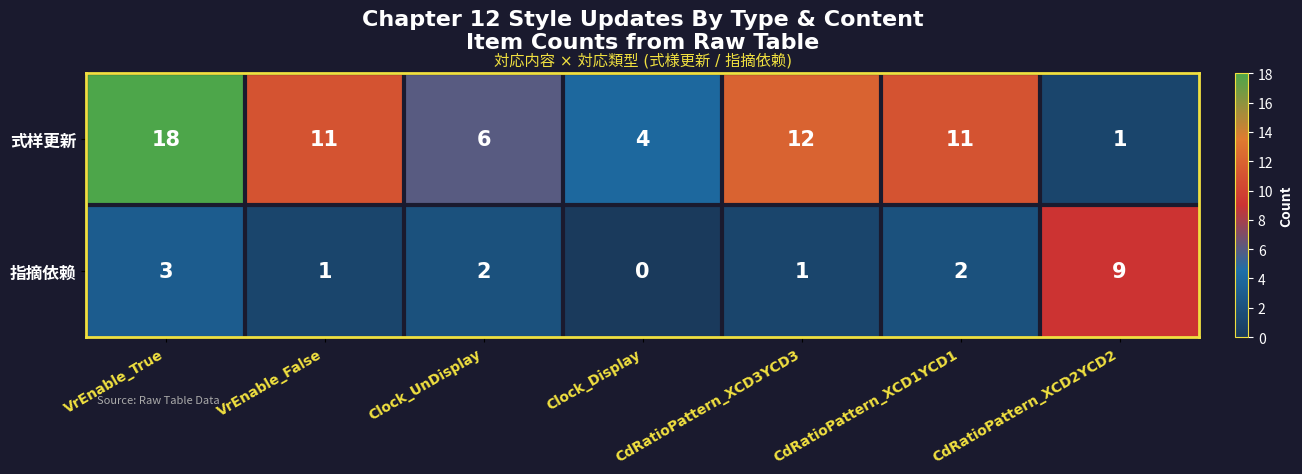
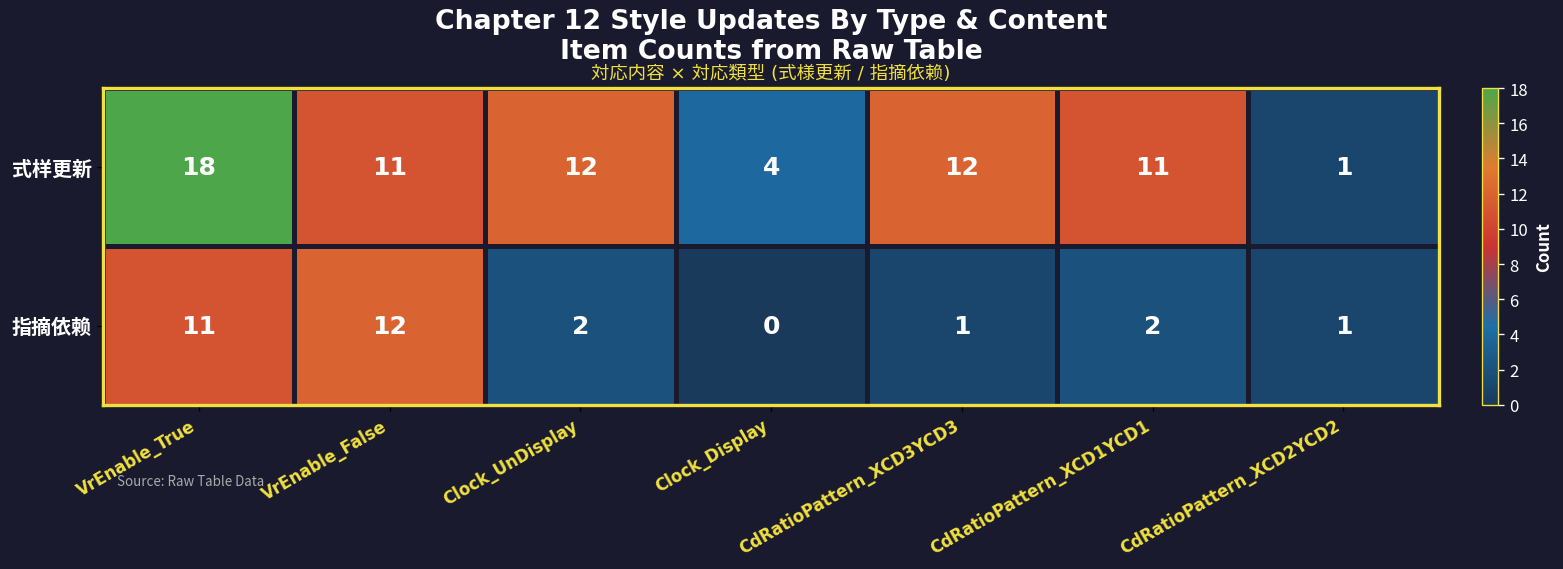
  {
    "式样更新": {
      "VrEnable_True": 18,
      "VrEnable_False": 11,
-     "Clock_UnDisplay": 6,
+     "Clock_UnDisplay": 12,
      "Clock_Display": 4,
      "CdRatioPattern_XCD3YCD3": 12,
      "CdRatioPattern_XCD1YCD1": 11,
      "CdRatioPattern_XCD2YCD2": 1
    },
    "指摘依赖": {
-     "VrEnable_True": 3,
-     "VrEnable_False": 1,
+     "VrEnable_True": 11,
+     "VrEnable_False": 12,
      "Clock_UnDisplay": 2,
      "Clock_Display": 0,
      "CdRatioPattern_XCD3YCD3": 1,
      "CdRatioPattern_XCD1YCD1": 2,
-     "CdRatioPattern_XCD2YCD2": 9
+     "CdRatioPattern_XCD2YCD2": 1
    }
  }
